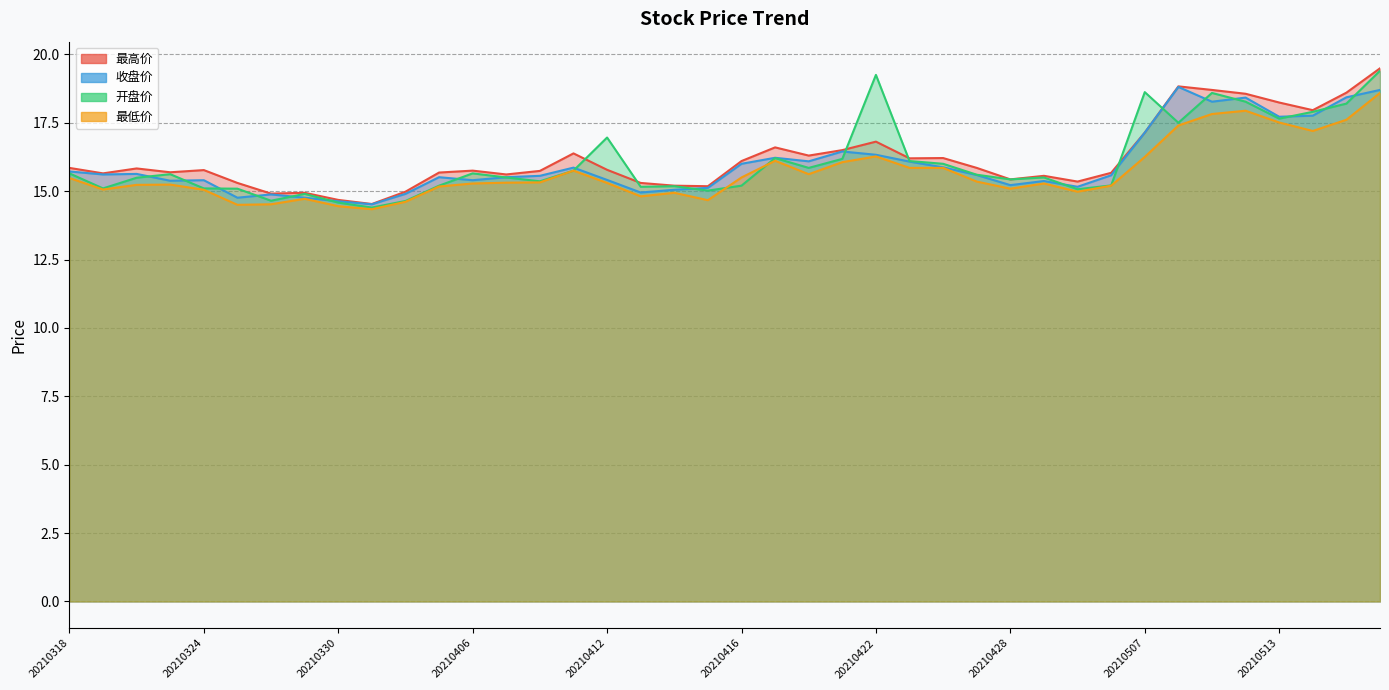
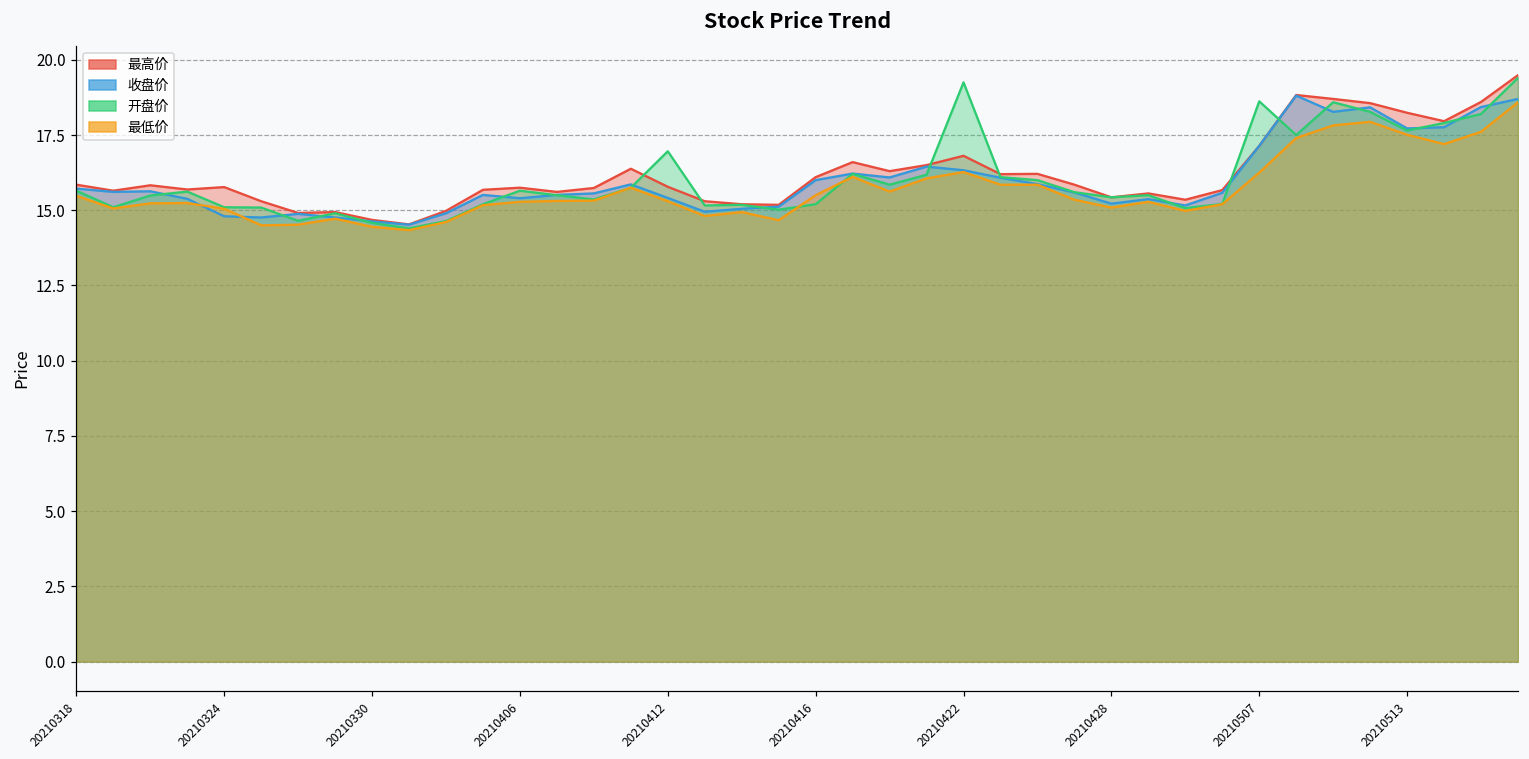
  {
    "收盘价": {
-     "20210324": 15.4,
+     "20210324": 14.8,
      "20210406": 15.4,
      "20210412": 15.4,
      "20210416": 16.0,
      "20210428": 15.2
    },
    "开盘价": {
      "20210406": 15.7,
      "20210412": 17.0,
      "20210416": 15.2,
      "20210422": 19.3,
      "20210507": 18.6
    }
  }
